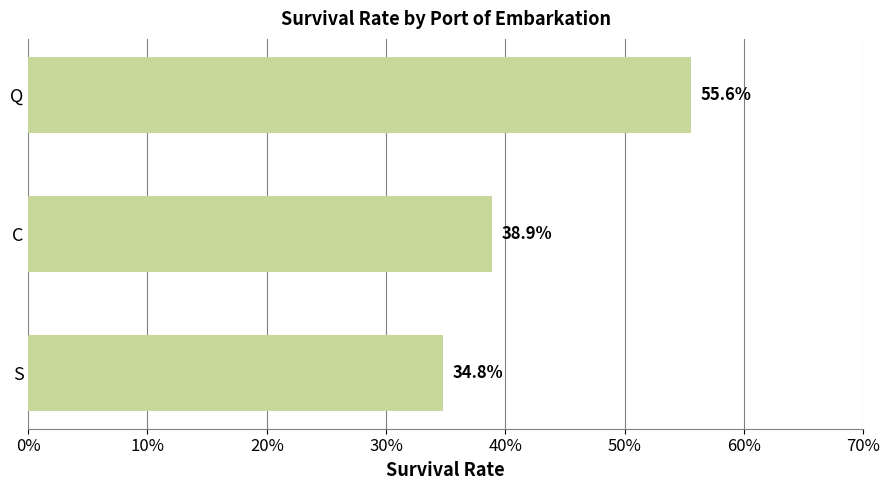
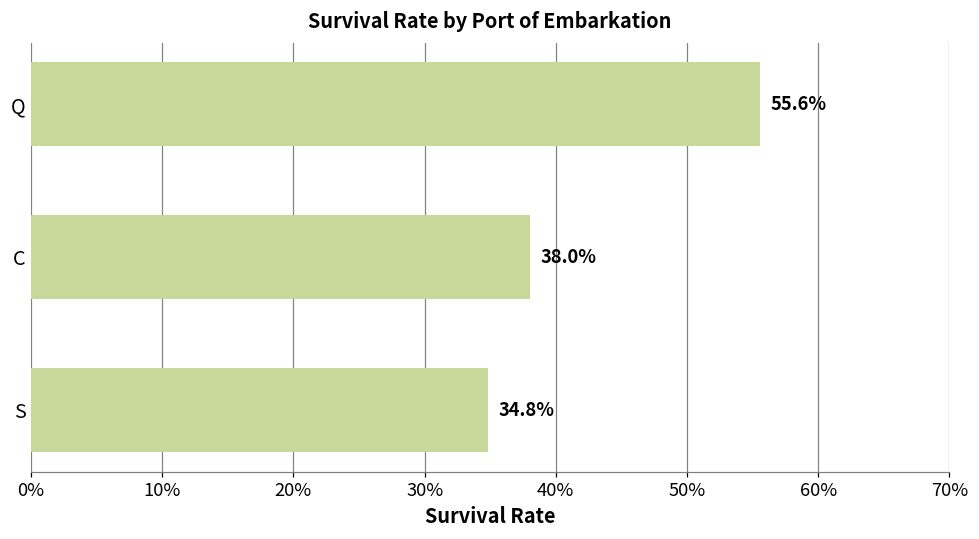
  {
    "Q": "55.6%",
-   "C": "38.9%",
+   "C": "38.0%",
    "S": "34.8%"
  }
